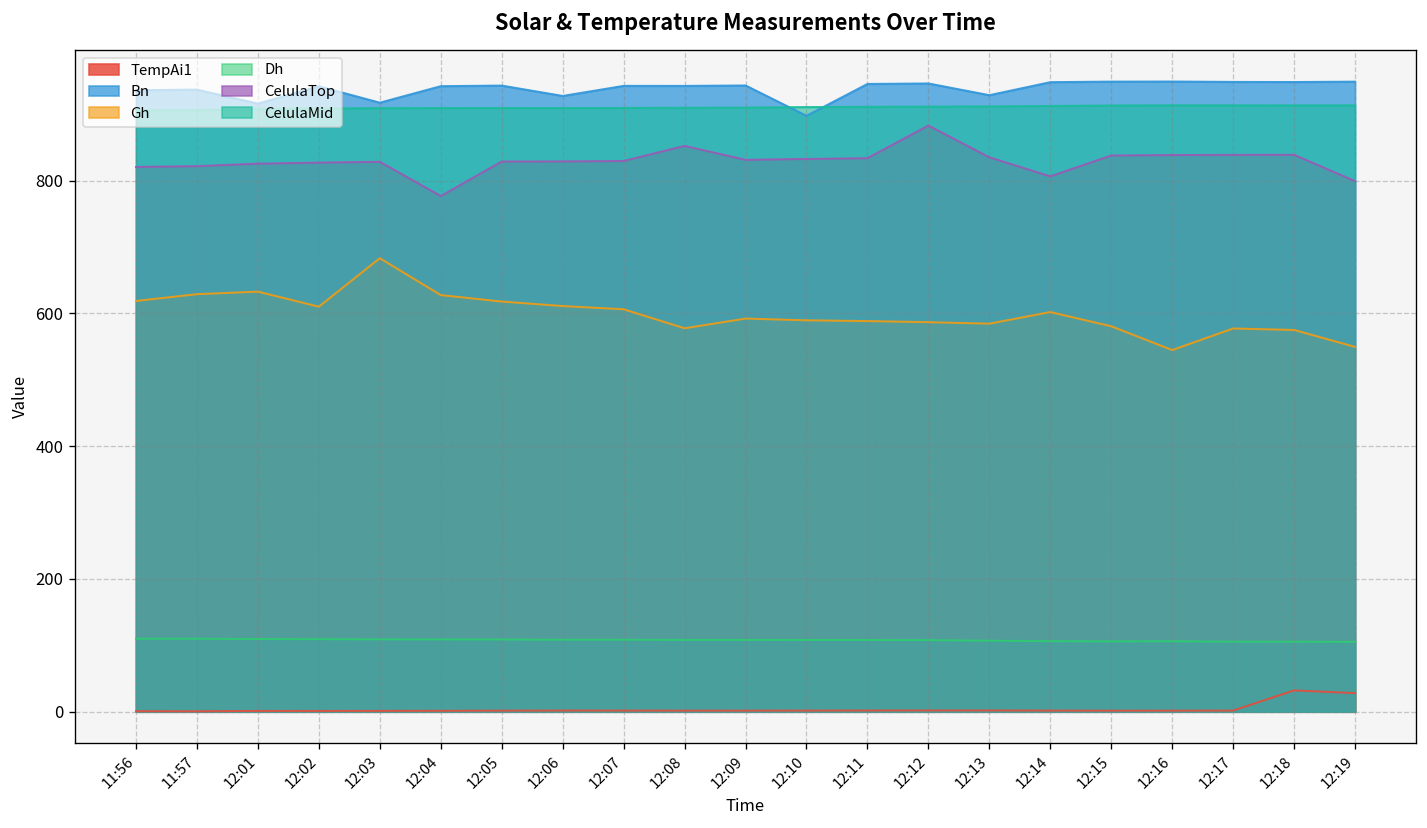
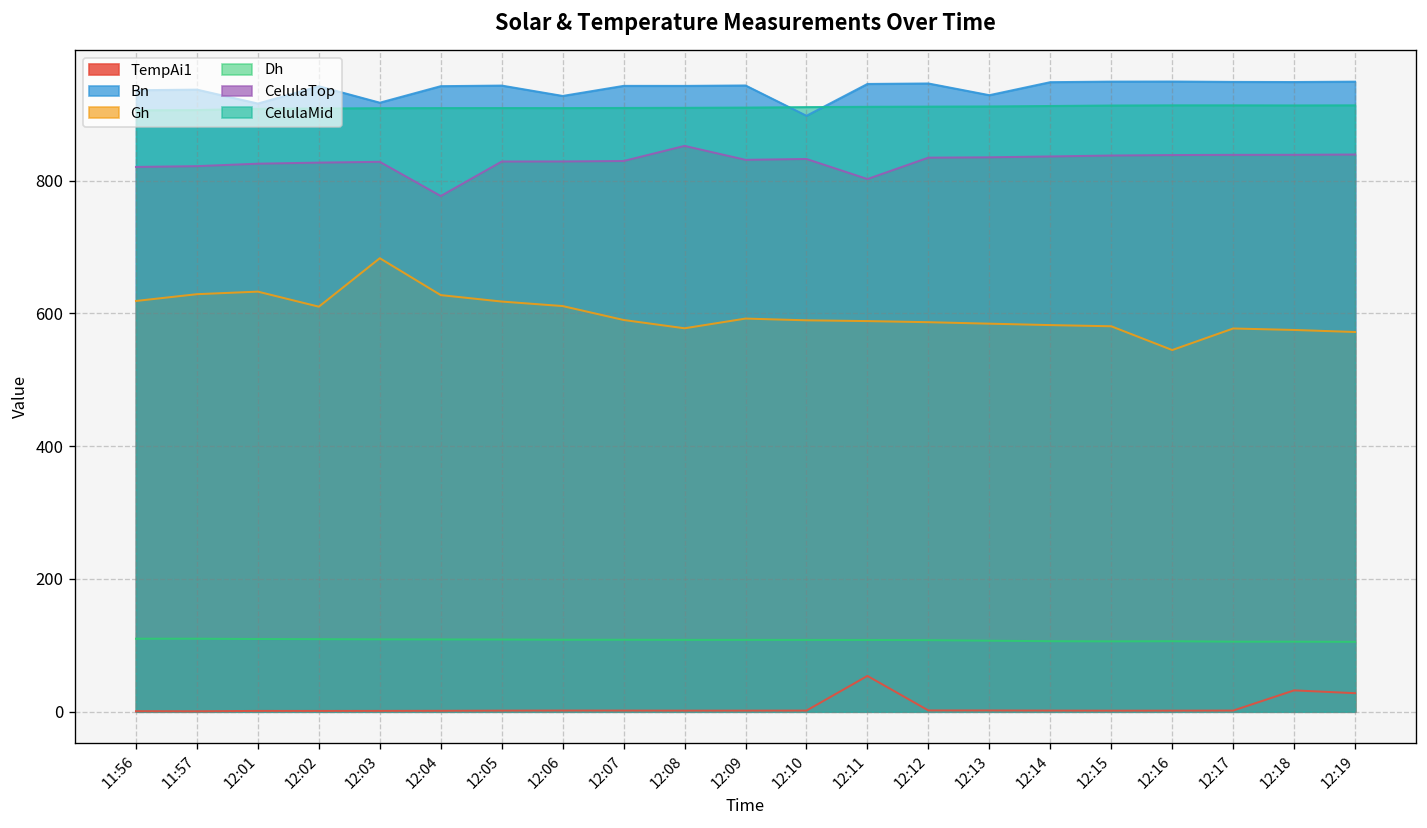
  {
    "TempAi1": {
      "11:56": 0,
      "11:57": 0,
      "12:01": 0,
      "12:02": 0,
      "12:03": 0,
      "12:04": 0,
      "12:05": 0,
      "12:06": 0,
      "12:07": 0,
      "12:08": 0,
      "12:09": 0,
      "12:10": 0,
-     "12:11": 0,
+     "12:11": 50,
      "12:12": 0,
      "12:13": 0,
      "12:14": 0,
      "12:15": 0,
      "12:16": 0,
      "12:17": 0,
      "12:18": 30,
      "12:19": 30
    },
    "Bn": {
      "12:03": 920,
      "12:04": 940,
      "12:05": 940,
      "12:06": 930,
      "12:07": 940,
      "12:08": 940,
      "12:09": 940,
      "12:10": 900,
      "12:11": 950,
      "12:12": 950,
      "12:13": 930,
      "12:14": 950,
      "12:15": 950,
      "12:16": 950,
      "12:17": 950,
      "12:18": 950,
      "12:19": 950
    },
    "Gh": {
      "11:56": 620,
      "11:57": 630,
      "12:01": 630,
      "12:02": 610,
      "12:03": 680,
      "12:04": 630,
      "12:05": 620,
      "12:06": 610,
-     "12:07": 610,
+     "12:07": 590,
      "12:08": 580,
      "12:09": 590,
      "12:10": 590,
      "12:11": 590,
      "12:12": 590,
      "12:13": 580,
-     "12:14": 600,
+     "12:14": 580,
      "12:15": 580,
      "12:16": 540,
      "12:17": 580,
      "12:18": 580,
-     "12:19": 550
+     "12:19": 570
    },
    "CelulaTop": {
      "11:56": 820,
      "11:57": 820,
      "12:01": 830,
      "12:02": 830,
      "12:03": 830,
      "12:04": 780,
      "12:05": 830,
      "12:06": 830,
      "12:07": 830,
      "12:08": 850,
      "12:09": 830,
      "12:10": 830,
-     "12:11": 830,
-     "12:12": 880,
+     "12:11": 800,
+     "12:12": 830,
      "12:13": 840,
-     "12:14": 810,
+     "12:14": 840,
      "12:15": 840,
      "12:16": 840,
      "12:17": 840,
      "12:18": 840,
-     "12:19": 800
+     "12:19": 840
    }
  }
